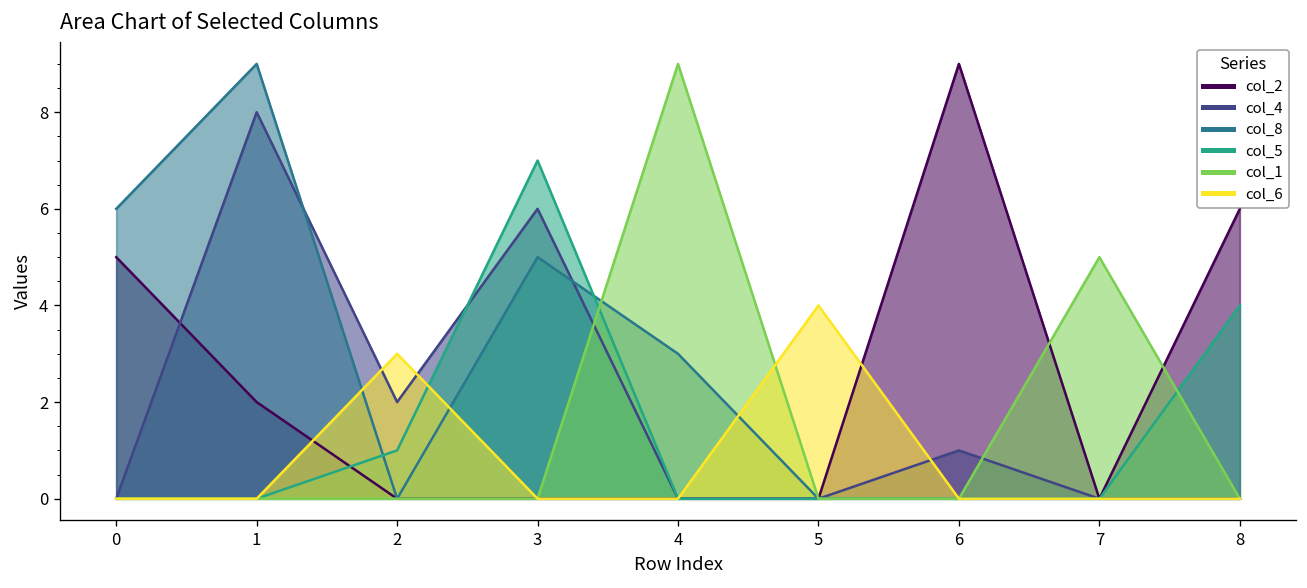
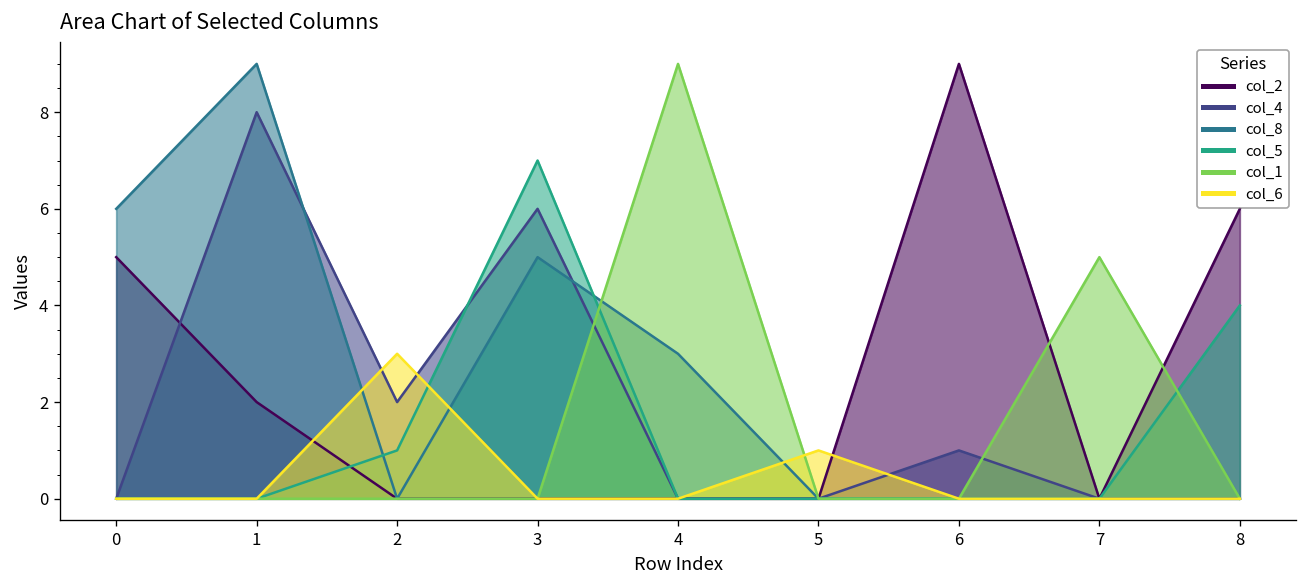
  {
    "col_2": {
      "0": 5,
      "1": 2,
      "6": 9
    },
    "col_1": {
      "4": 9,
      "7": 5
    },
    "col_6": {
      "2": 3,
-     "5": 4
+     "5": 1
    }
  }
